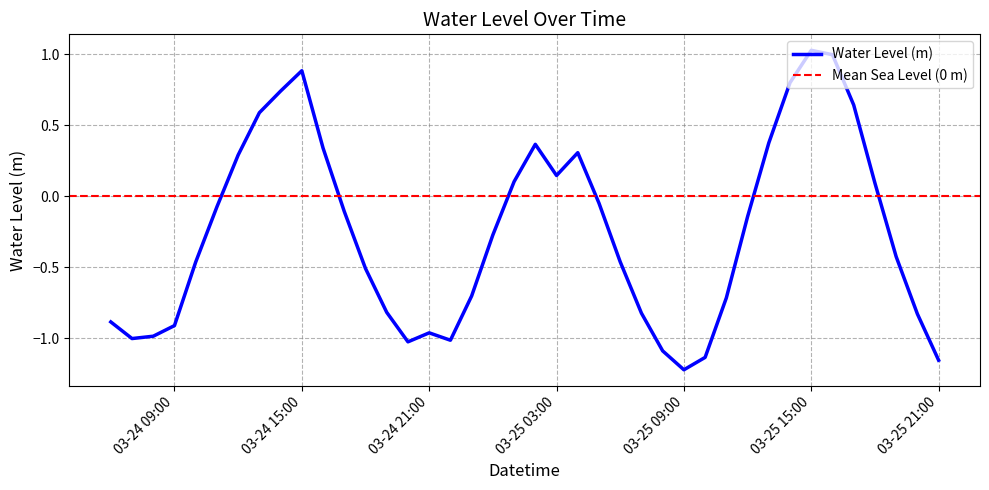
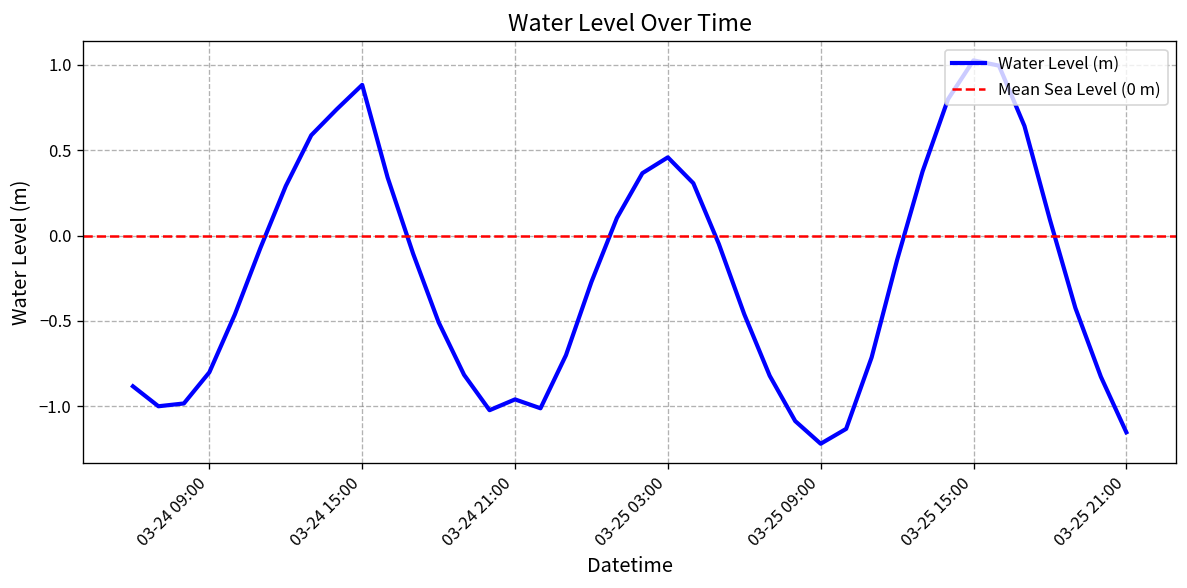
  {
-   "03-24 09:00": -0.91,
+   "03-24 09:00": -0.80,
    "03-24 15:00": 0.88,
    "03-24 21:00": -0.96,
-   "03-25 03:00": 0.15,
+   "03-25 03:00": 0.46,
    "03-25 09:00": -1.22,
    "03-25 21:00": -1.15
  }
